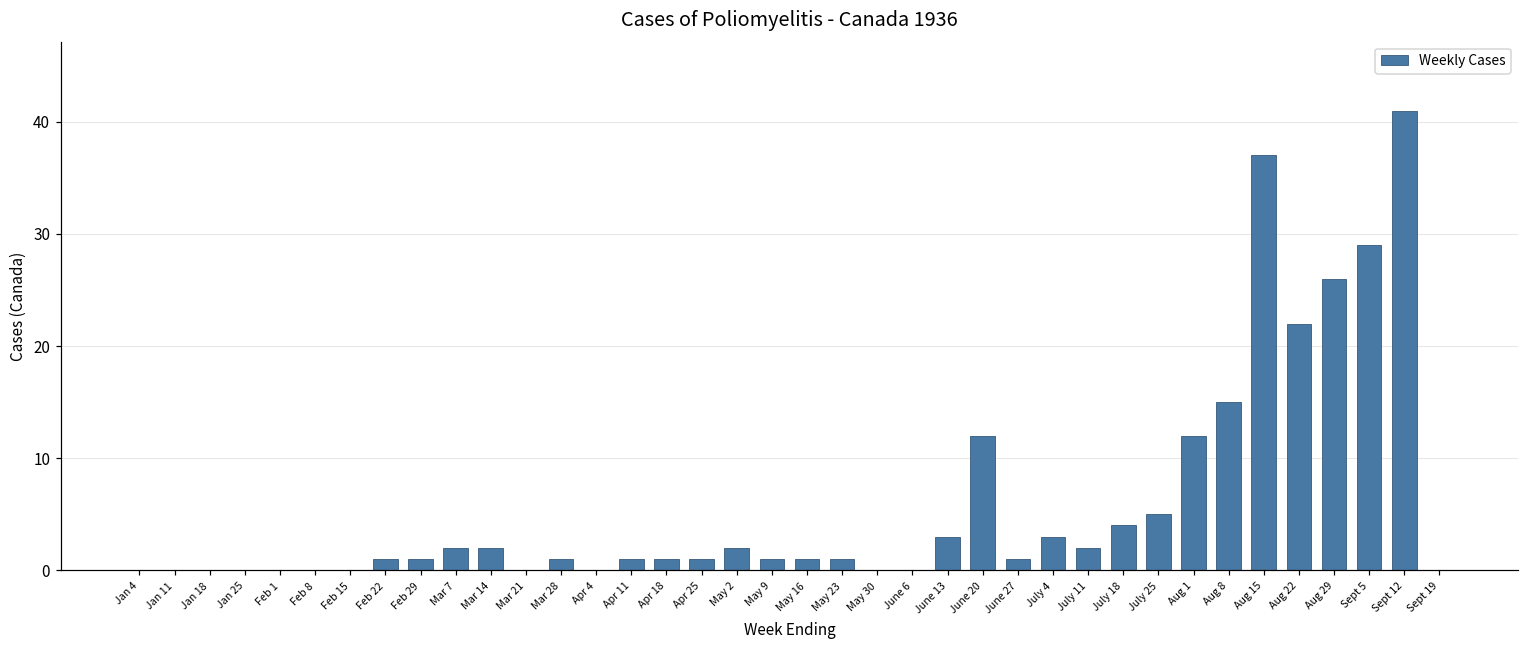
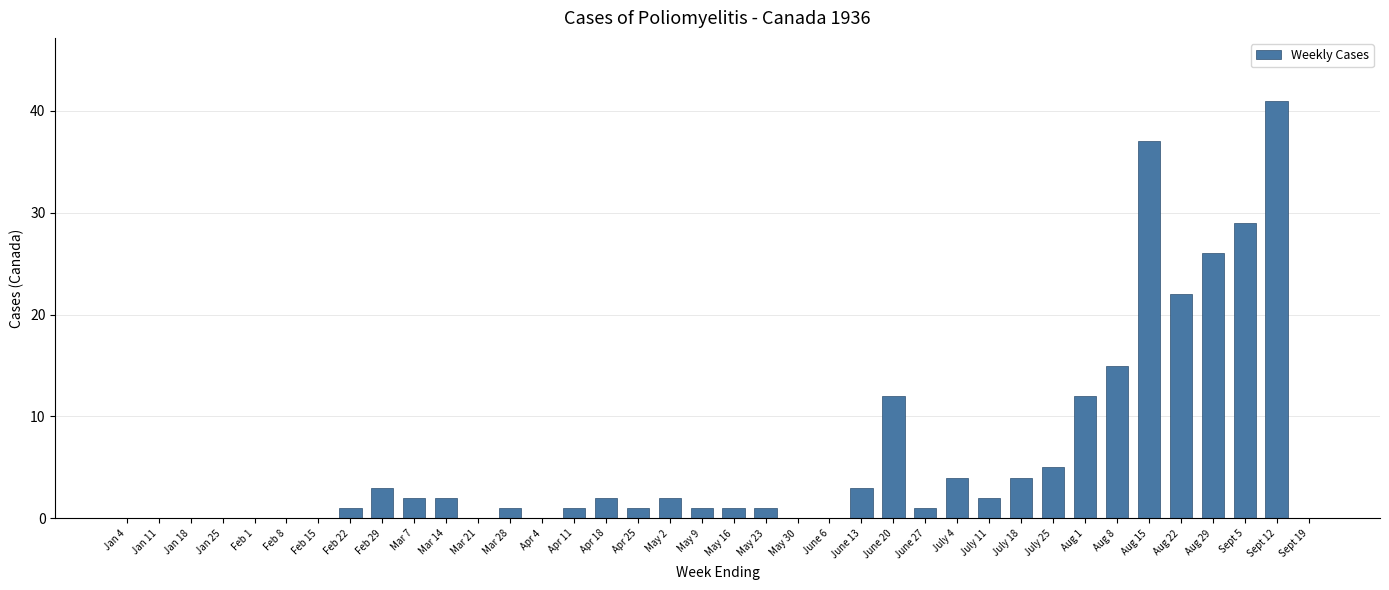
  {
    "Jan 4": 0,
    "Jan 11": 0,
    "Jan 18": 0,
    "Jan 25": 0,
    "Feb 1": 0,
    "Feb 8": 0,
    "Feb 15": 0,
    "Feb 22": 1,
-   "Feb 29": 1,
+   "Feb 29": 3,
    "Mar 7": 2,
    "Mar 14": 2,
    "Mar 21": 0,
    "Mar 28": 1,
    "Apr 4": 0,
    "Apr 11": 1,
-   "Apr 18": 1,
+   "Apr 18": 2,
    "Apr 25": 1,
    "May 2": 2,
    "May 9": 1,
    "May 16": 1,
    "May 23": 1,
    "May 30": 0,
    "June 6": 0,
    "June 13": 3,
    "June 20": 12,
    "June 27": 1,
-   "July 4": 3,
+   "July 4": 4,
    "July 11": 2,
    "July 18": 4,
    "July 25": 5,
    "Aug 1": 12,
    "Aug 8": 15,
    "Aug 15": 37,
    "Aug 22": 22,
    "Aug 29": 26,
    "Sept 5": 29,
    "Sept 12": 41,
    "Sept 19": 0
  }
